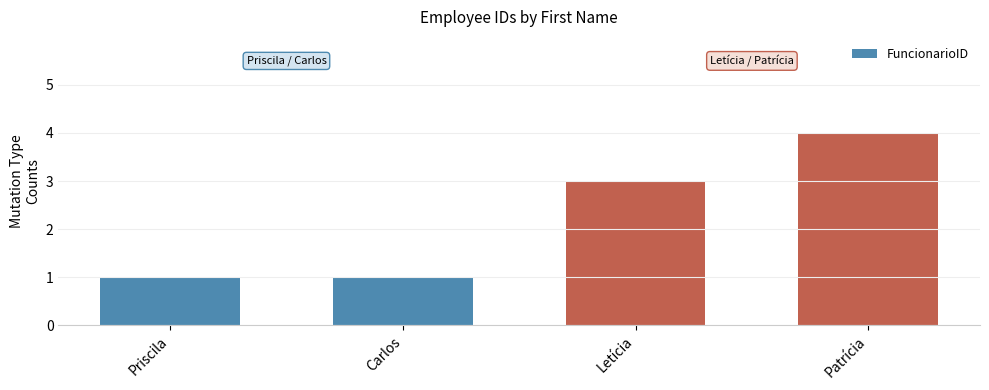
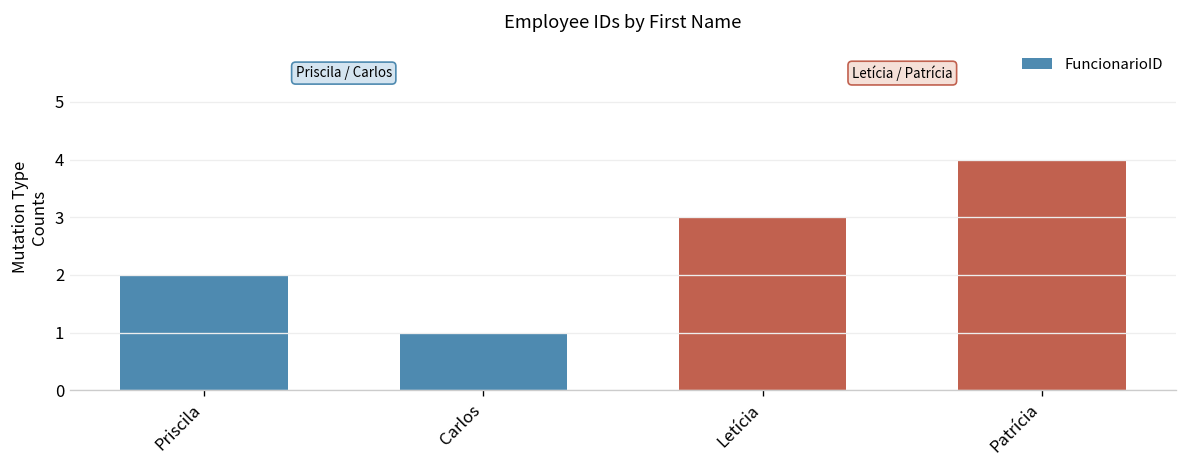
  {
-   "Priscila": 1,
+   "Priscila": 2,
    "Carlos": 1,
    "Letícia": 3,
    "Patrícia": 4
  }
